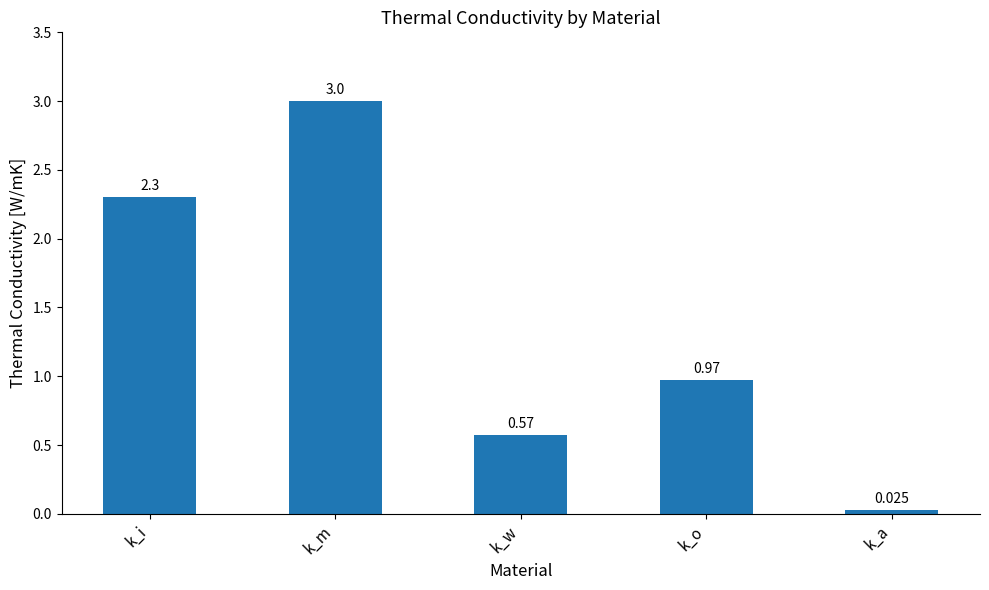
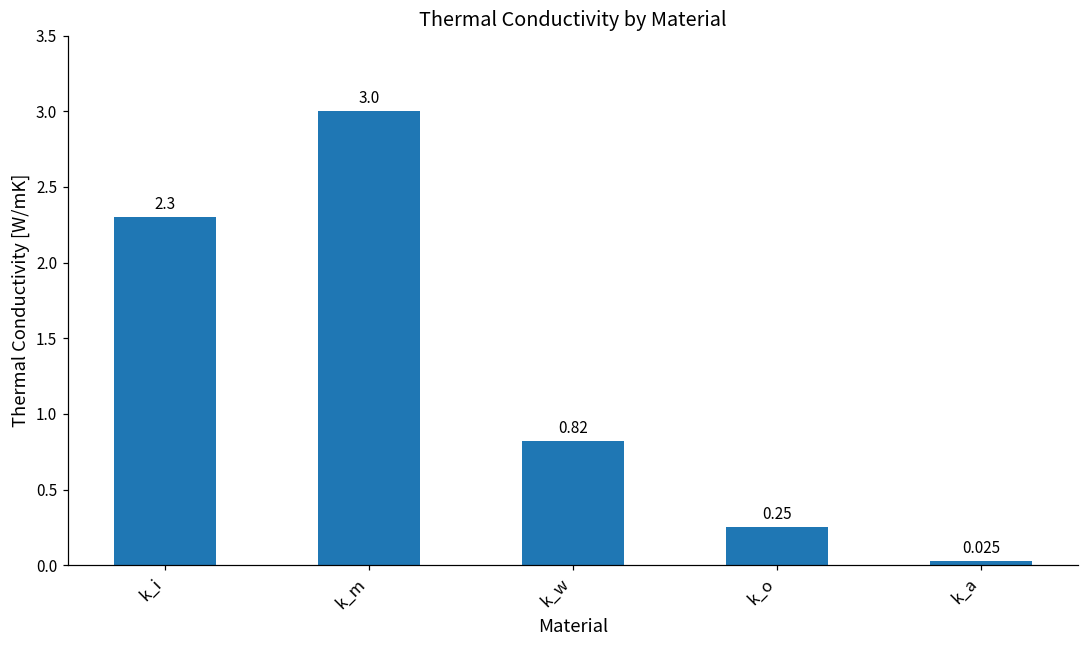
  {
    "k_i": 2.3,
    "k_m": 3.0,
-   "k_w": 0.57,
-   "k_o": 0.97,
+   "k_w": 0.82,
+   "k_o": 0.25,
    "k_a": 0.025
  }
